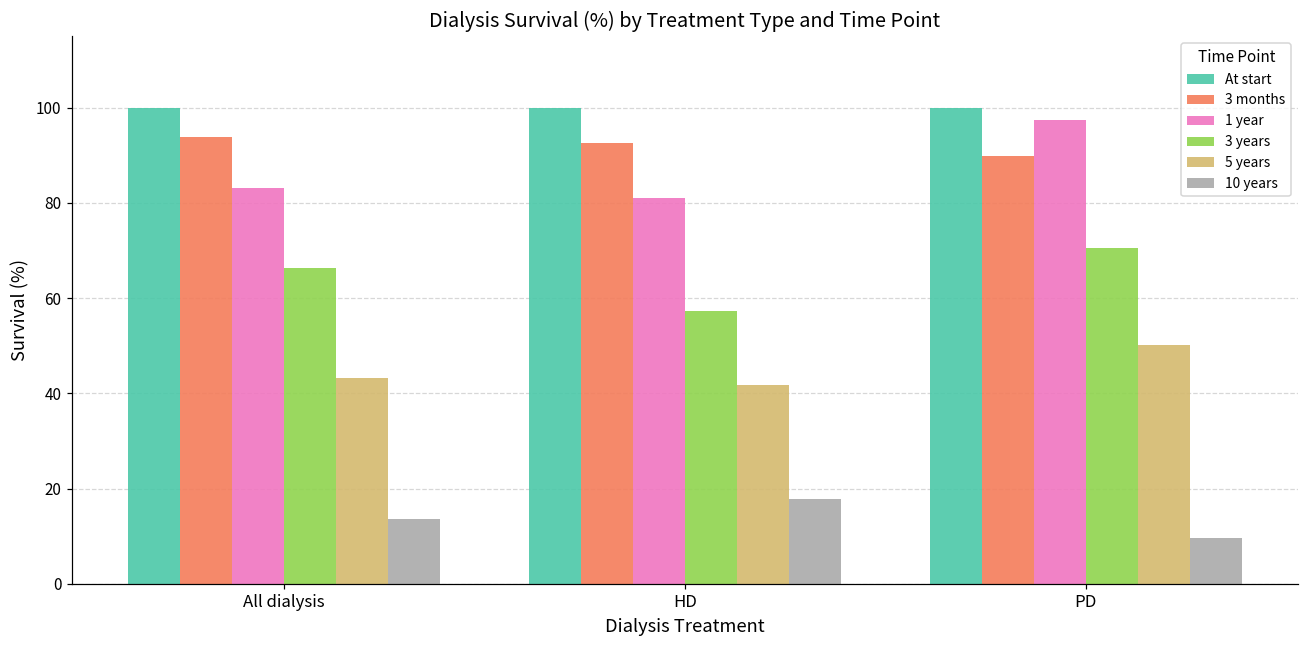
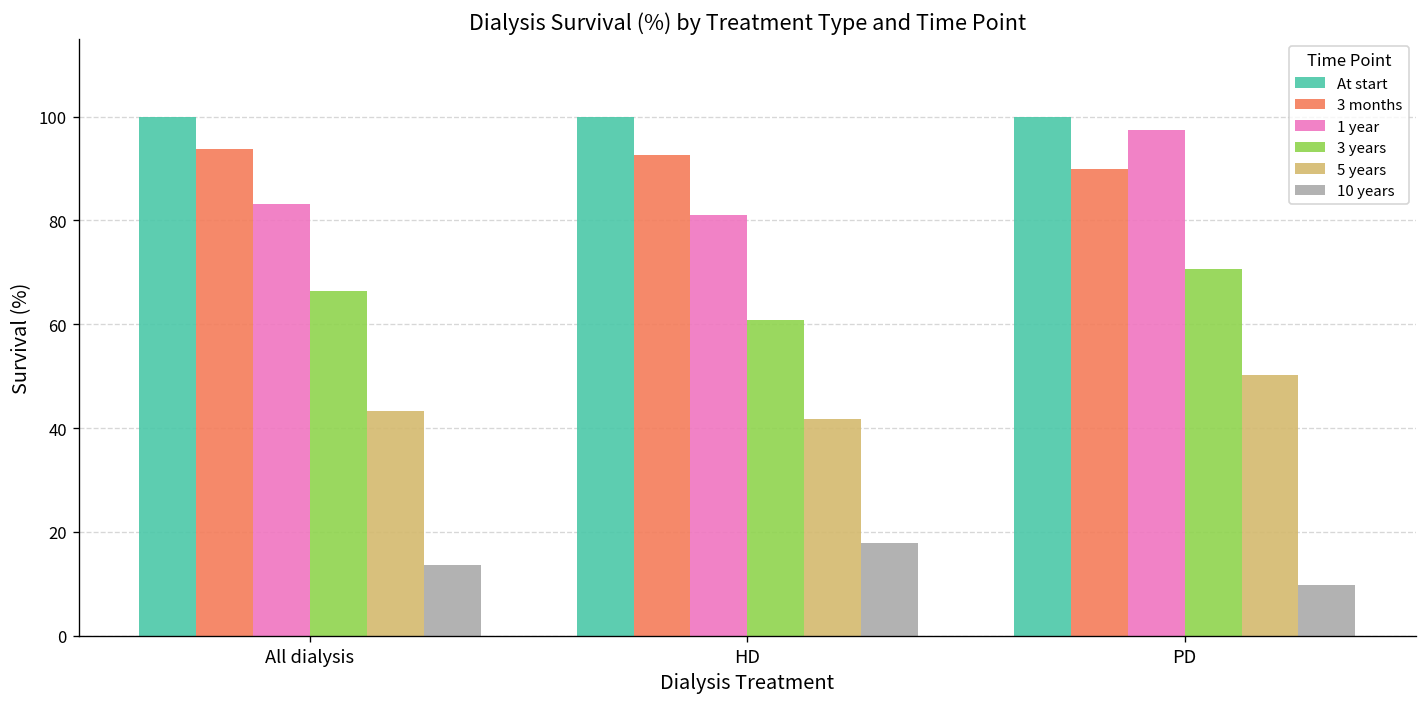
  {
    "At start": {
      "All dialysis": 100,
      "HD": 100,
      "PD": 100
    },
    "3 months": {
      "All dialysis": 94,
      "HD": 93,
      "PD": 90
    },
    "1 year": {
      "All dialysis": 83,
      "HD": 81,
      "PD": 98
    },
    "3 years": {
      "All dialysis": 66,
-     "HD": 57,
+     "HD": 61,
      "PD": 71
    },
    "5 years": {
      "All dialysis": 43,
      "HD": 42,
      "PD": 50
    },
    "10 years": {
      "All dialysis": 14,
      "HD": 18,
      "PD": 10
    }
  }
